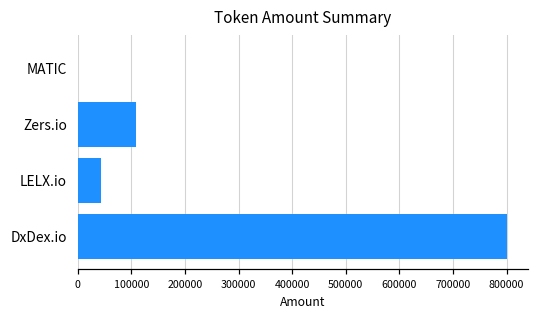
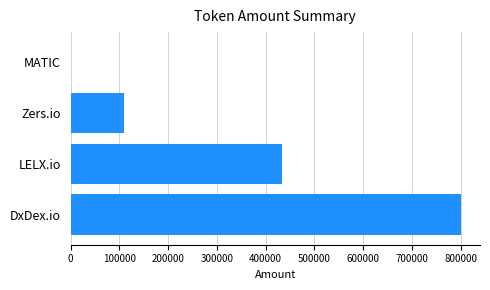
  {
    "MATIC": 0,
    "Zers.io": 110000,
-   "LELX.io": 40000,
+   "LELX.io": 430000,
    "DxDex.io": 800000
  }
